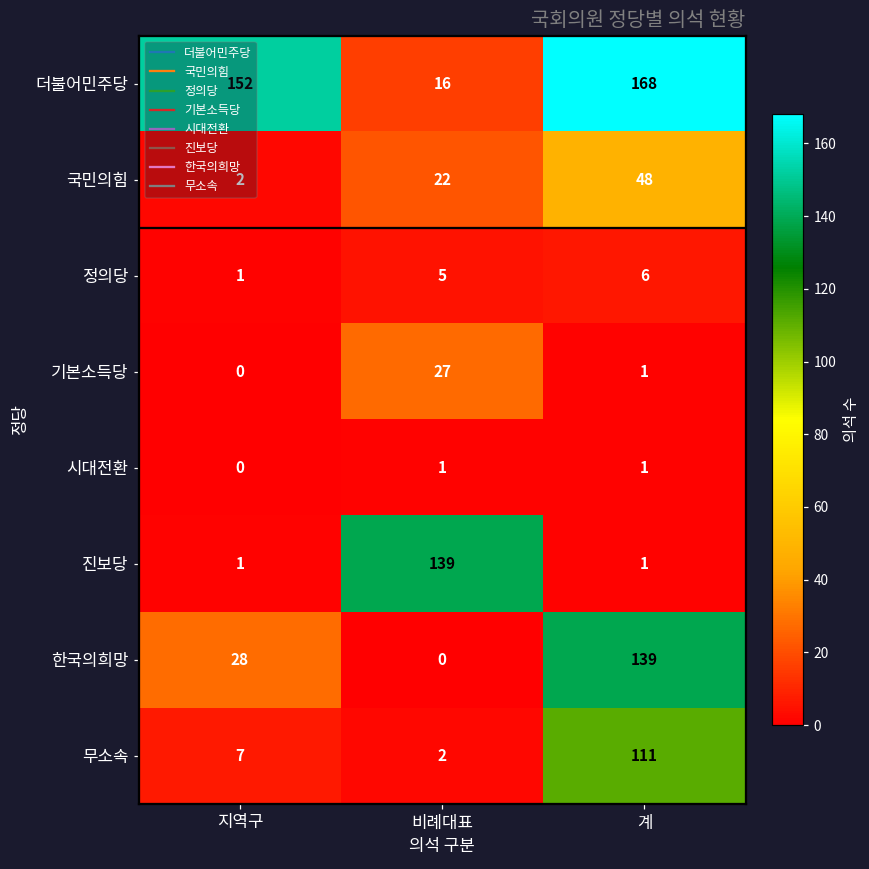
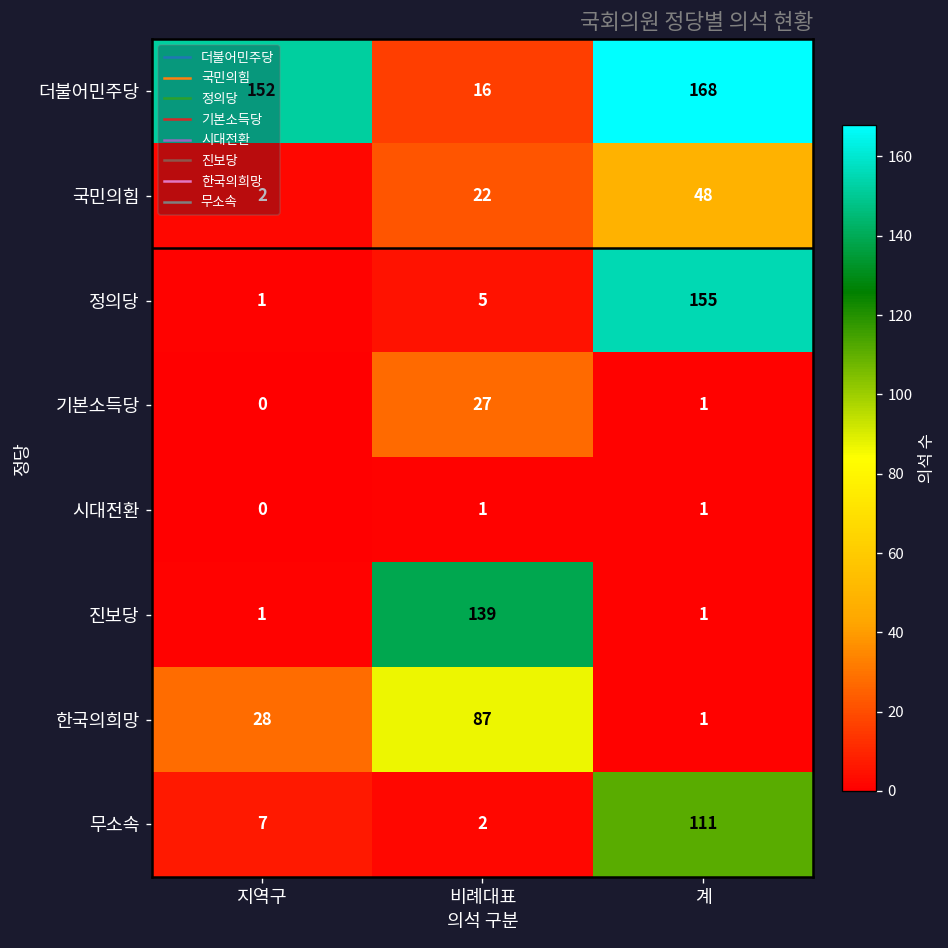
  {
    "더불어민주당": {
      "비례대표": 16,
      "계": 168
    },
    "국민의힘": {
      "비례대표": 22,
      "계": 48
    },
    "정의당": {
      "지역구": 1,
      "비례대표": 5,
-     "계": 6
+     "계": 155
    },
    "기본소득당": {
      "지역구": 0,
      "비례대표": 27,
      "계": 1
    },
    "시대전환": {
      "지역구": 0,
      "비례대표": 1,
      "계": 1
    },
    "진보당": {
      "지역구": 1,
      "비례대표": 139,
      "계": 1
    },
    "한국의희망": {
      "지역구": 28,
-     "비례대표": 0,
-     "계": 139
+     "비례대표": 87,
+     "계": 1
    },
    "무소속": {
      "지역구": 7,
      "비례대표": 2,
      "계": 111
    }
  }
